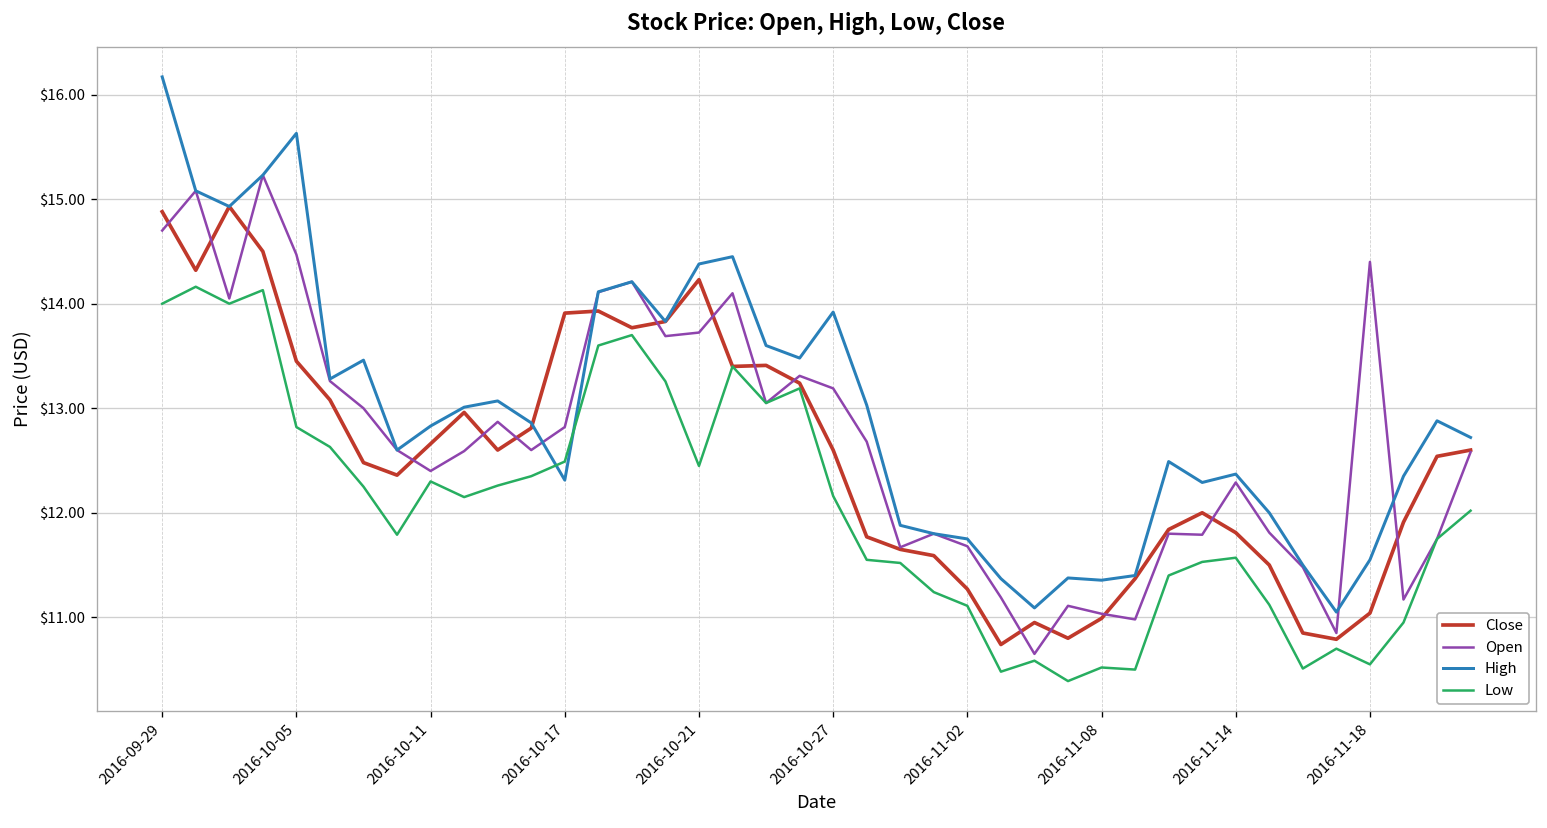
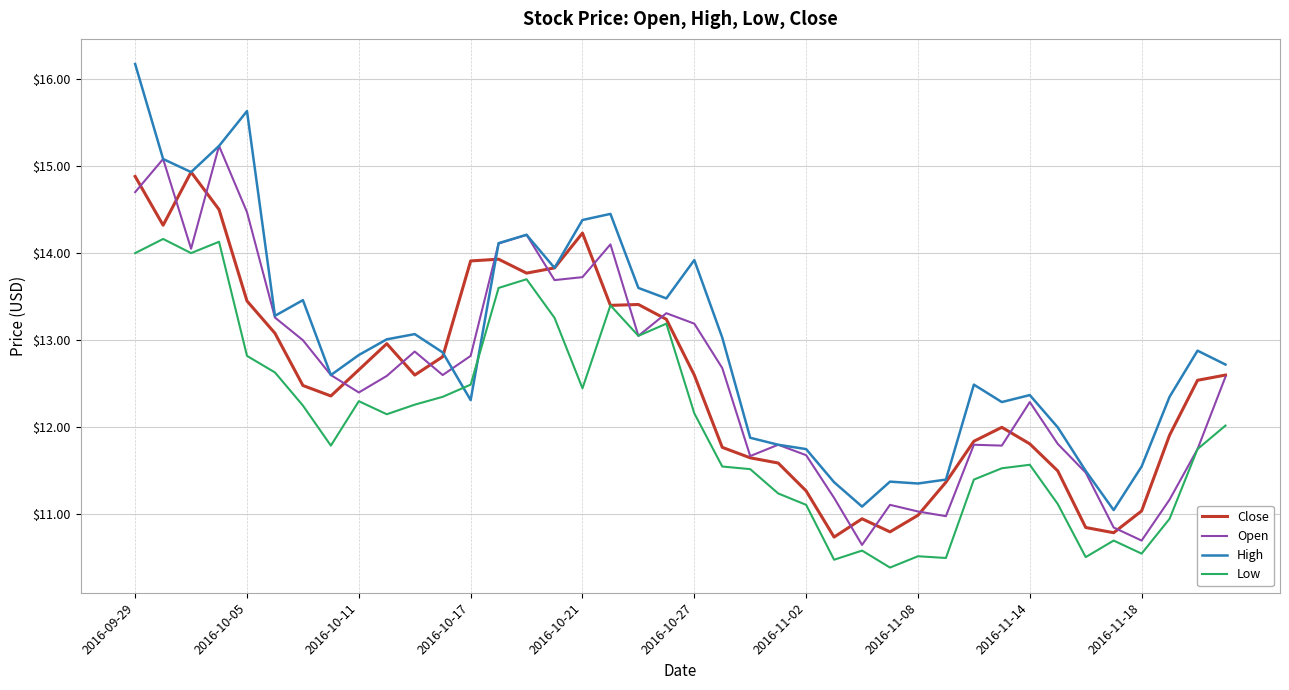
  {
    "Close": {
      "2016-09-29": "$14.9",
      "2016-10-05": "$13.5",
      "2016-10-11": "$12.7",
      "2016-10-17": "$13.9",
      "2016-10-21": "$14.2",
      "2016-10-27": "$12.6",
      "2016-11-02": "$11.3",
      "2016-11-08": "$11.0",
      "2016-11-14": "$11.8",
      "2016-11-18": "$11.0"
    },
    "Open": {
      "2016-09-29": "$14.7",
      "2016-10-05": "$14.5",
      "2016-10-11": "$12.4",
      "2016-10-17": "$12.8",
      "2016-10-21": "$13.7",
      "2016-10-27": "$13.2",
      "2016-11-02": "$11.7",
      "2016-11-08": "$11.0",
      "2016-11-14": "$12.3",
-     "2016-11-18": "$14.4"
+     "2016-11-18": "$10.7"
    },
    "High": {
      "2016-09-29": "$16.2",
      "2016-10-05": "$15.6",
      "2016-10-11": "$12.8",
      "2016-10-17": "$12.3",
      "2016-10-21": "$14.4",
      "2016-10-27": "$13.9",
      "2016-11-02": "$11.8",
      "2016-11-08": "$11.4",
      "2016-11-14": "$12.4",
      "2016-11-18": "$11.6"
    },
    "Low": {
      "2016-09-29": "$14.0",
      "2016-10-05": "$12.8",
      "2016-10-11": "$12.3",
      "2016-10-17": "$12.5",
      "2016-10-21": "$12.4",
      "2016-10-27": "$12.2",
      "2016-11-02": "$11.1",
      "2016-11-08": "$10.5",
      "2016-11-14": "$11.6",
      "2016-11-18": "$10.6"
    }
  }
